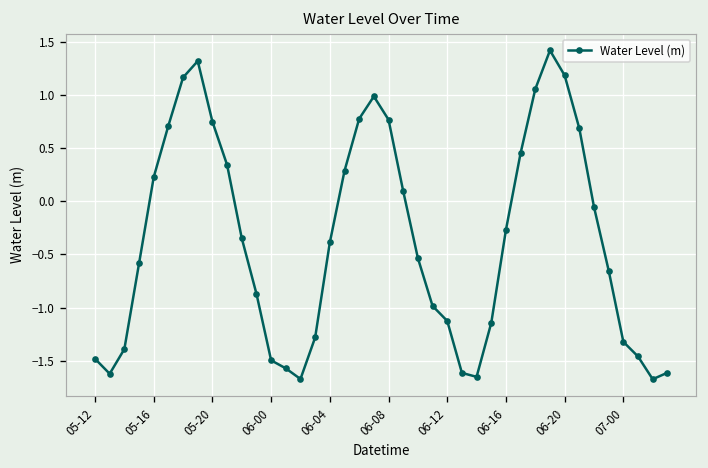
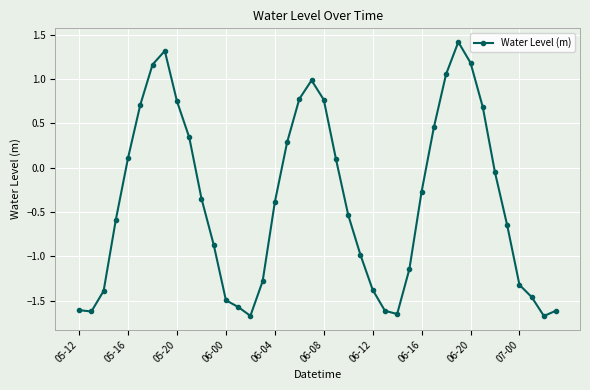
  {
-   "05-12": -1.5,
-   "05-16": 0.2,
+   "05-12": -1.6,
+   "05-16": 0.1,
    "05-20": 0.7,
    "06-00": -1.5,
    "06-04": -0.4,
    "06-08": 0.8,
-   "06-12": -1.1,
+   "06-12": -1.4,
    "06-16": -0.3,
    "06-20": 1.2,
    "07-00": -1.3
  }
